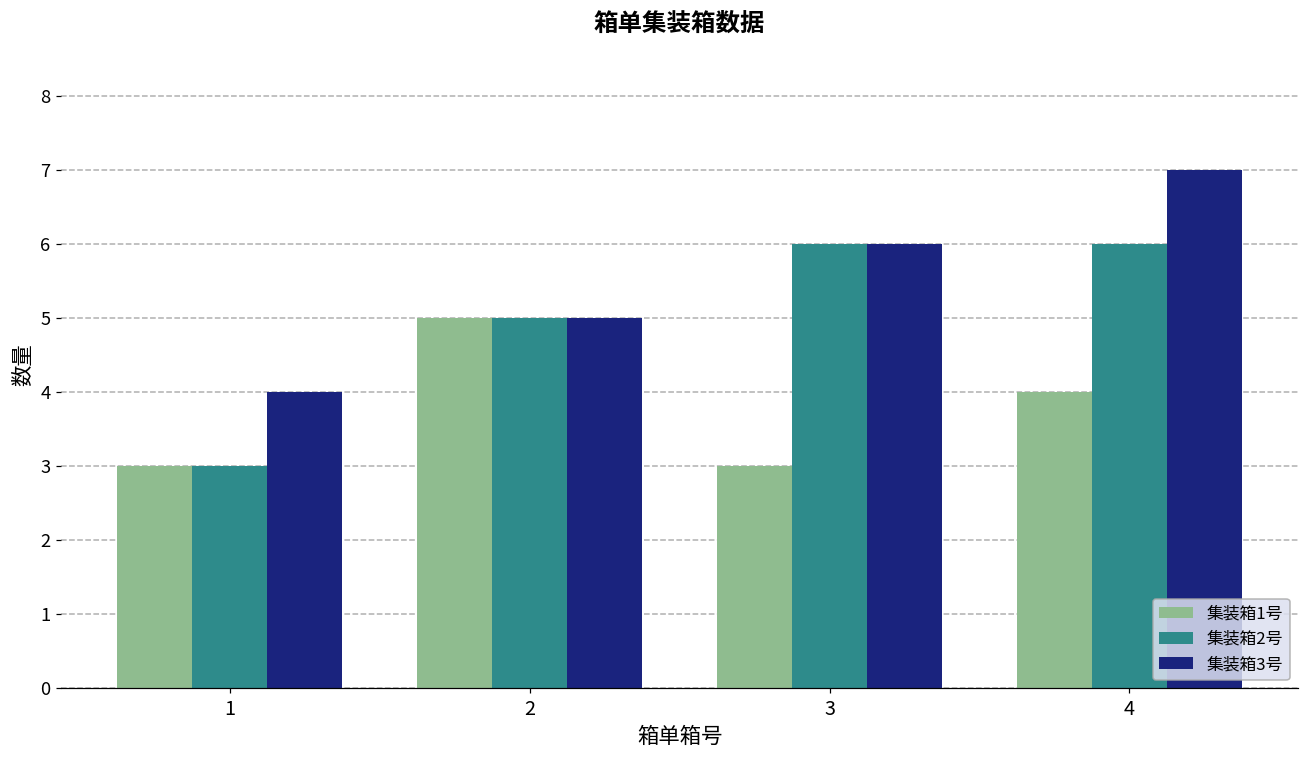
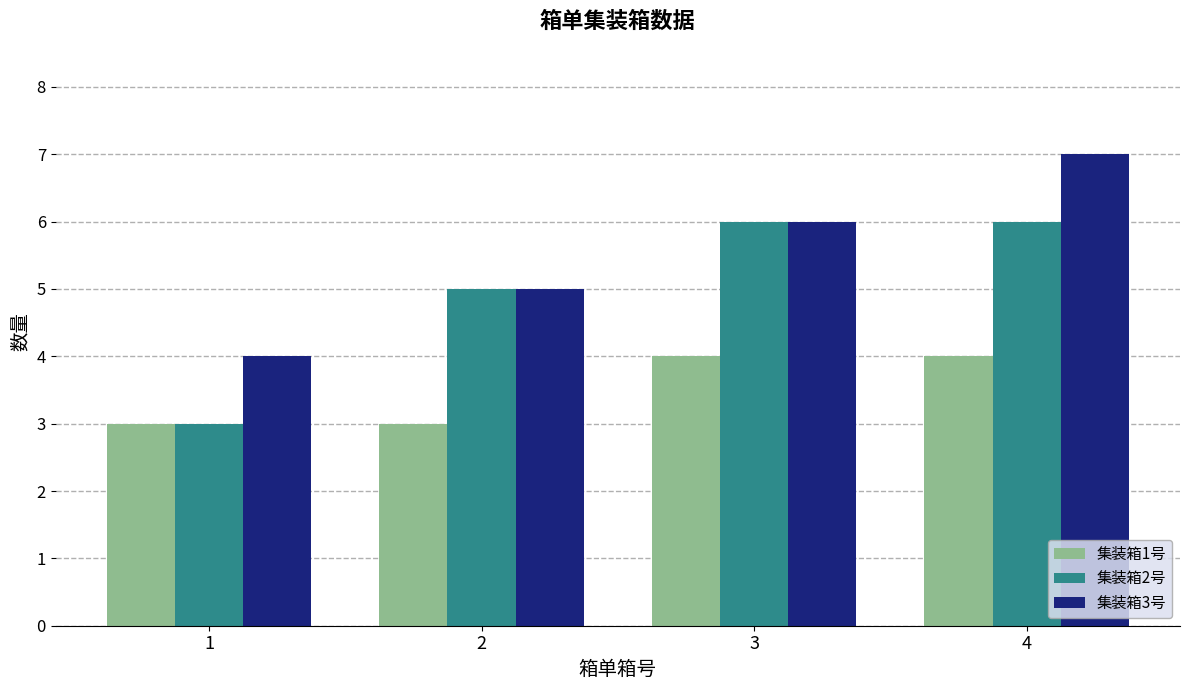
  {
    "集装箱1号": {
      "1": 3,
-     "2": 5,
-     "3": 3,
+     "2": 3,
+     "3": 4,
      "4": 4
    },
    "集装箱2号": {
      "1": 3,
      "2": 5,
      "3": 6,
      "4": 6
    },
    "集装箱3号": {
      "1": 4,
      "2": 5,
      "3": 6,
      "4": 7
    }
  }
